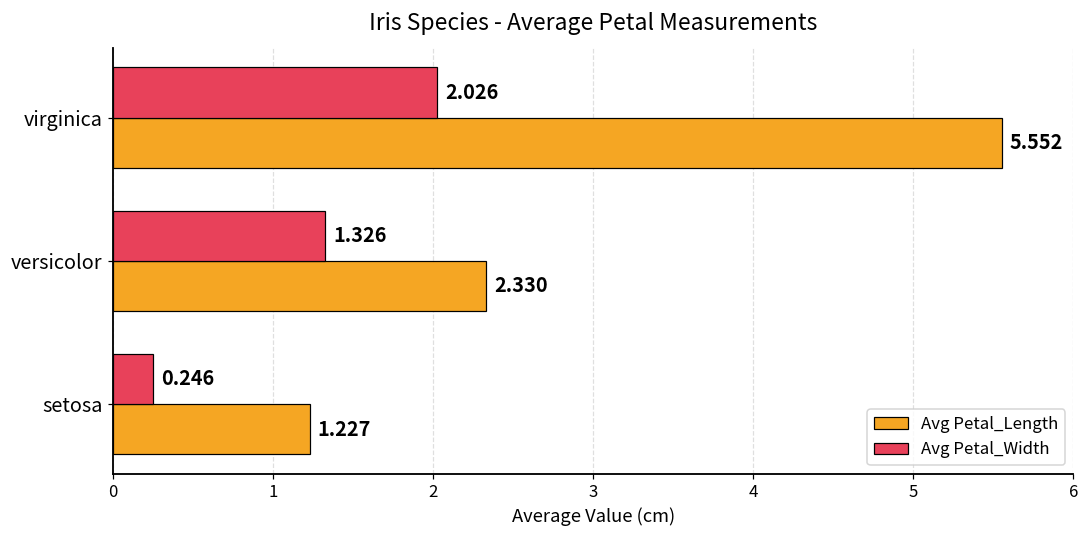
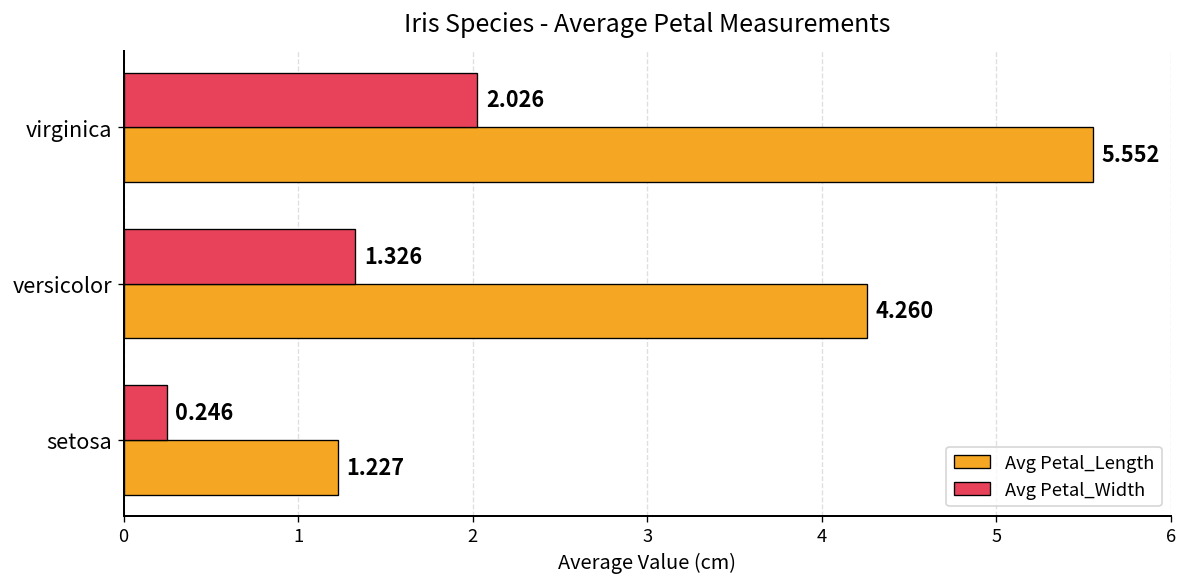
  {
    "Avg Petal_Length": {
      "virginica": 5.552,
-     "versicolor": 2.330,
+     "versicolor": 4.260,
      "setosa": 1.227
    },
    "Avg Petal_Width": {
      "virginica": 2.026,
      "versicolor": 1.326,
      "setosa": 0.246
    }
  }
